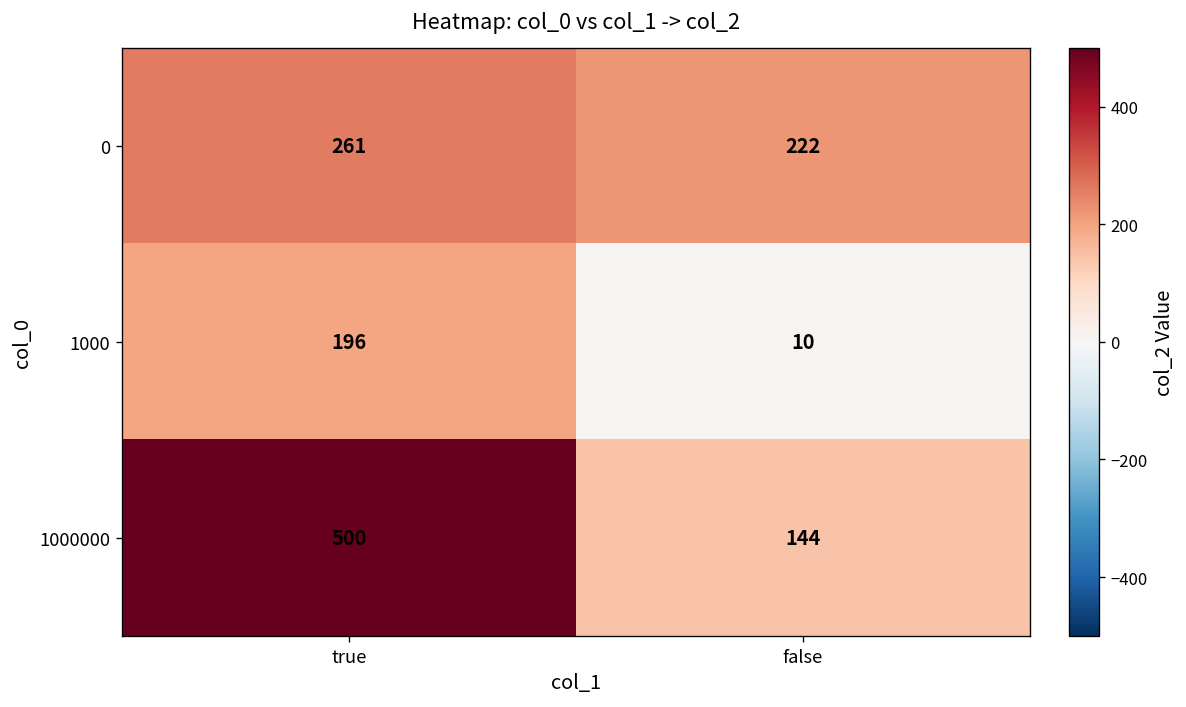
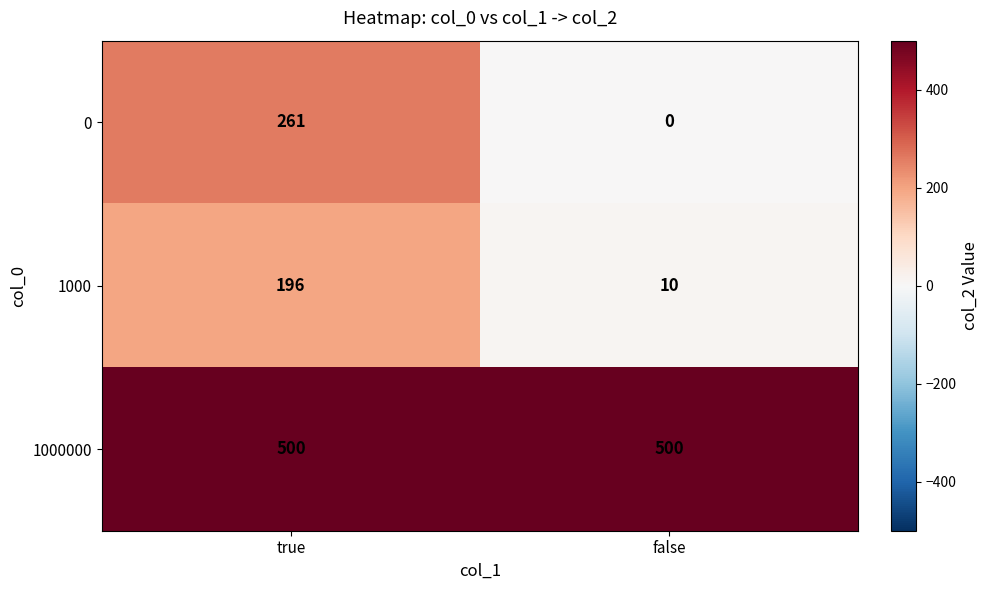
  {
    "0": {
      "true": 261,
-     "false": 222
+     "false": 0
    },
    "1000": {
      "true": 196,
      "false": 10
    },
    "1000000": {
      "true": 500,
-     "false": 144
+     "false": 500
    }
  }
